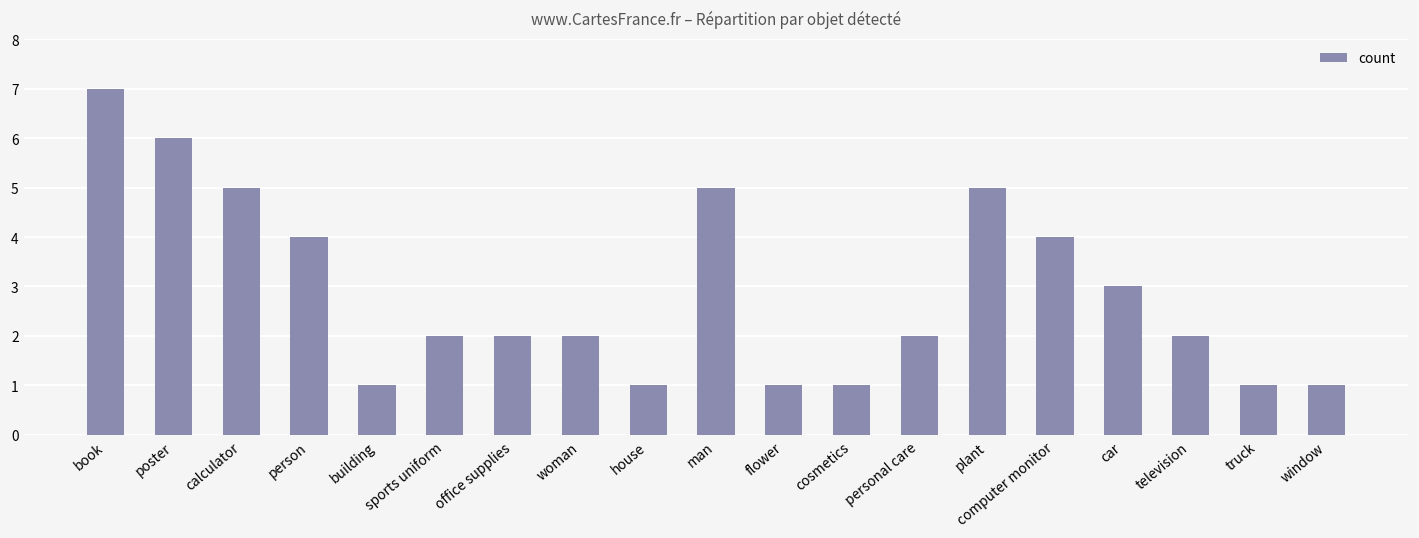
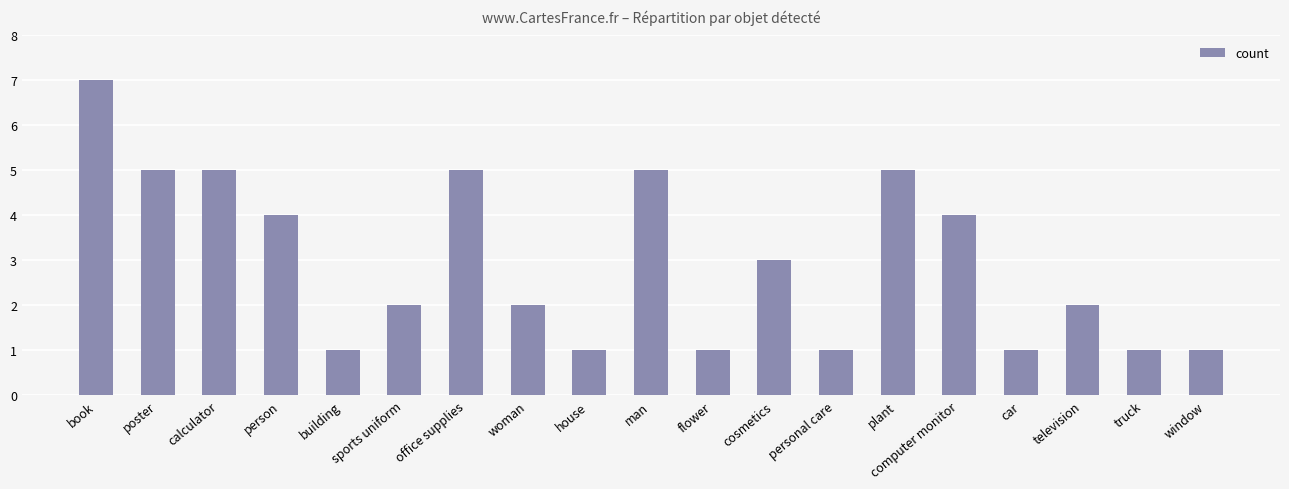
  {
    "book": 7,
-   "poster": 6,
+   "poster": 5,
    "calculator": 5,
    "person": 4,
    "building": 1,
    "sports uniform": 2,
-   "office supplies": 2,
+   "office supplies": 5,
    "woman": 2,
    "house": 1,
    "man": 5,
    "flower": 1,
-   "cosmetics": 1,
-   "personal care": 2,
+   "cosmetics": 3,
+   "personal care": 1,
    "plant": 5,
    "computer monitor": 4,
-   "car": 3,
+   "car": 1,
    "television": 2,
    "truck": 1,
    "window": 1
  }
